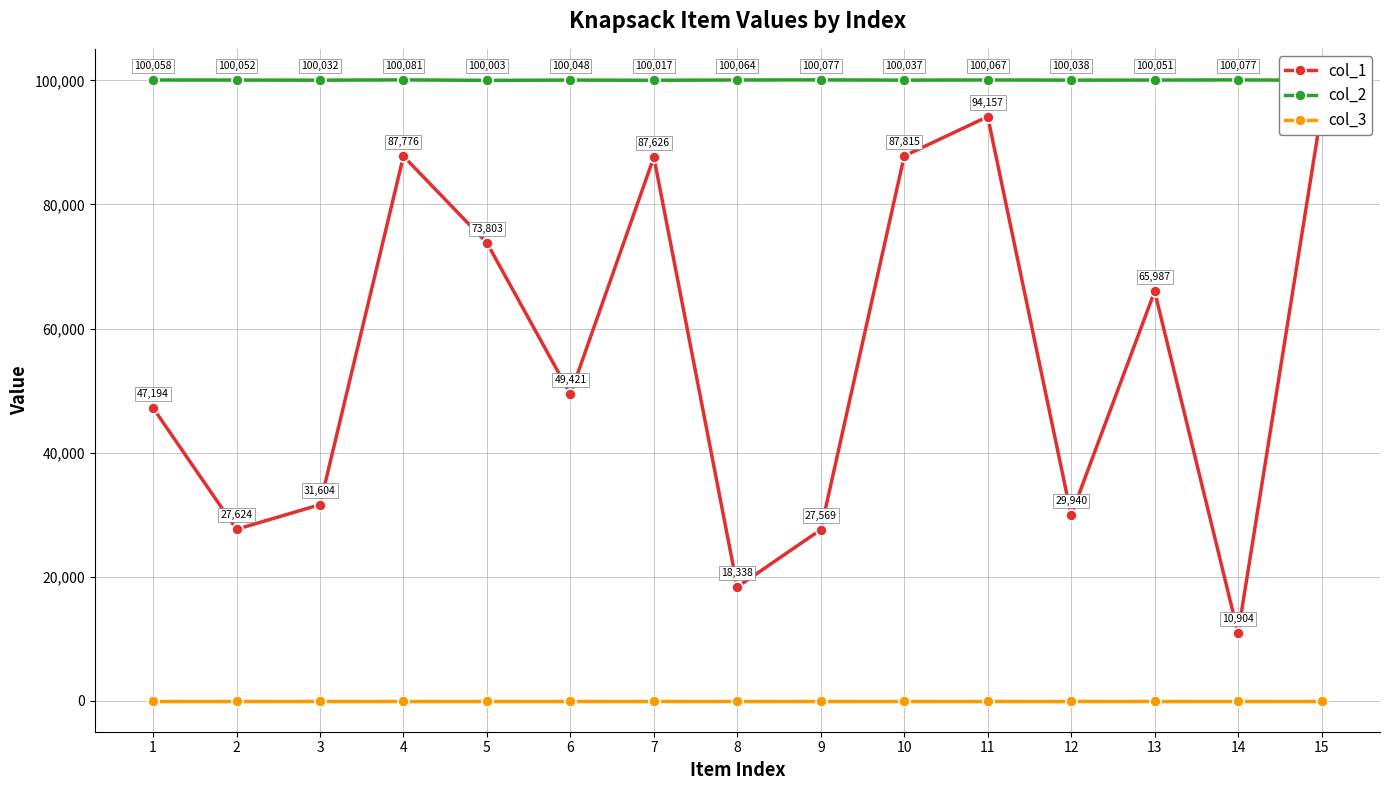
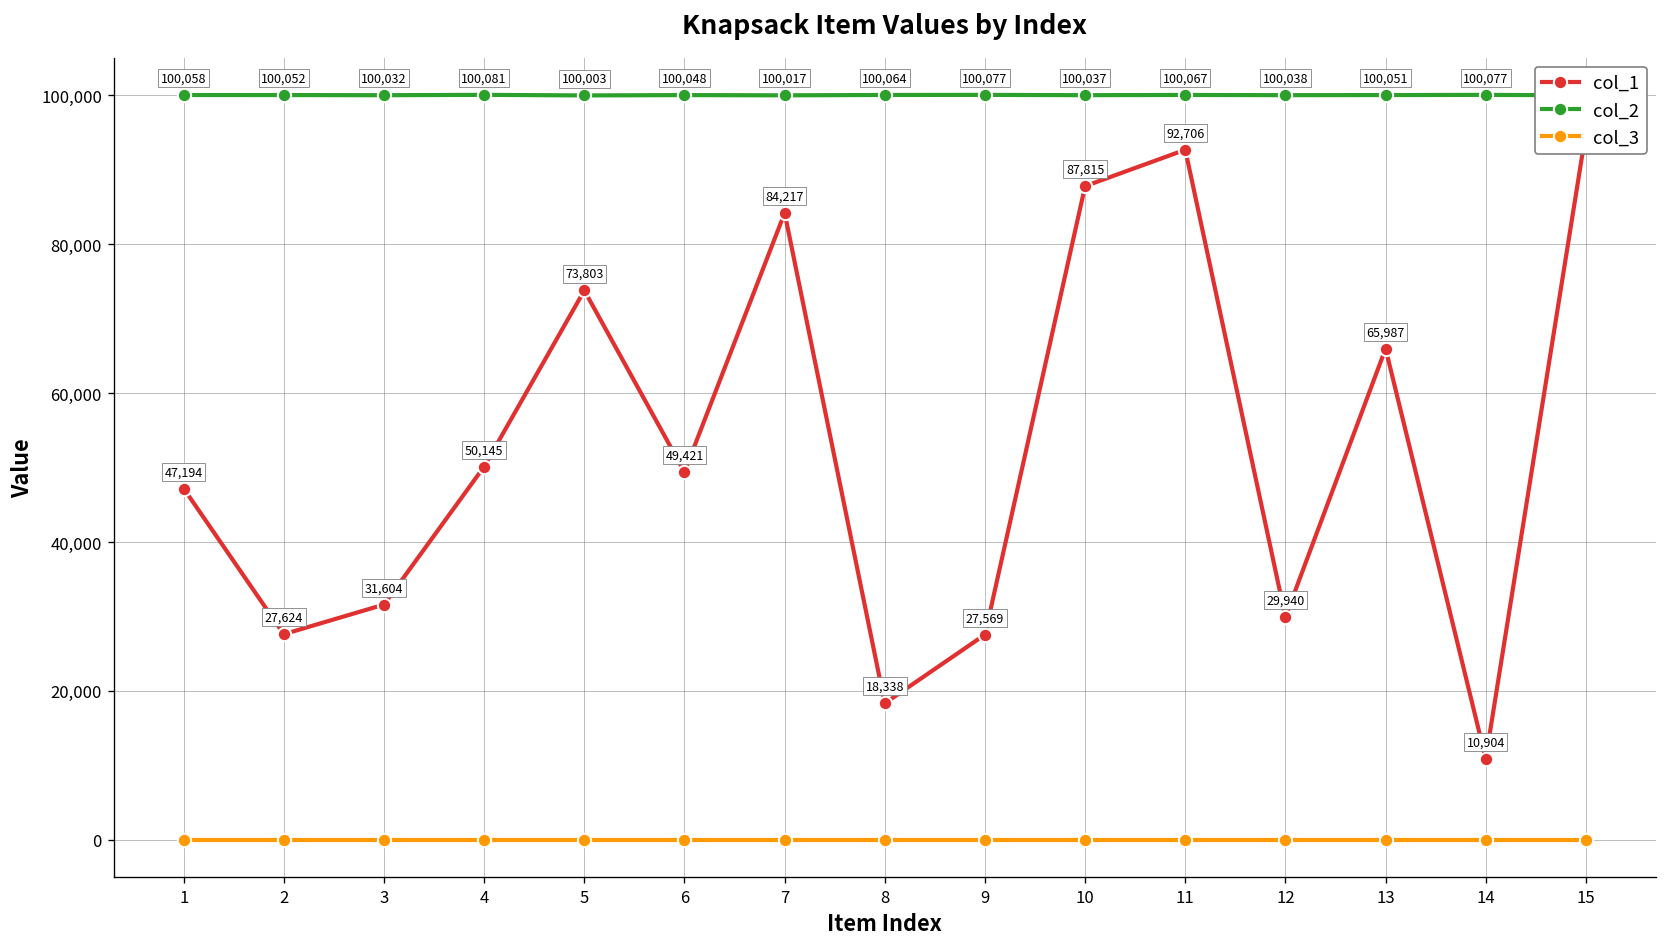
  {
    "col_1": {
-     "4": "87,776",
-     "7": "87,626",
-     "11": "94,157"
+     "4": "50,145",
+     "7": "84,217",
+     "11": "92,706"
    },
    "col_3": {
      "1": "0",
      "2": "0",
      "3": "0",
      "4": "0",
      "5": "0",
      "6": "0",
      "7": "0",
      "8": "0",
      "9": "0",
      "10": "0",
      "11": "0",
      "12": "0",
      "13": "0",
      "14": "0",
      "15": "0"
    }
  }
